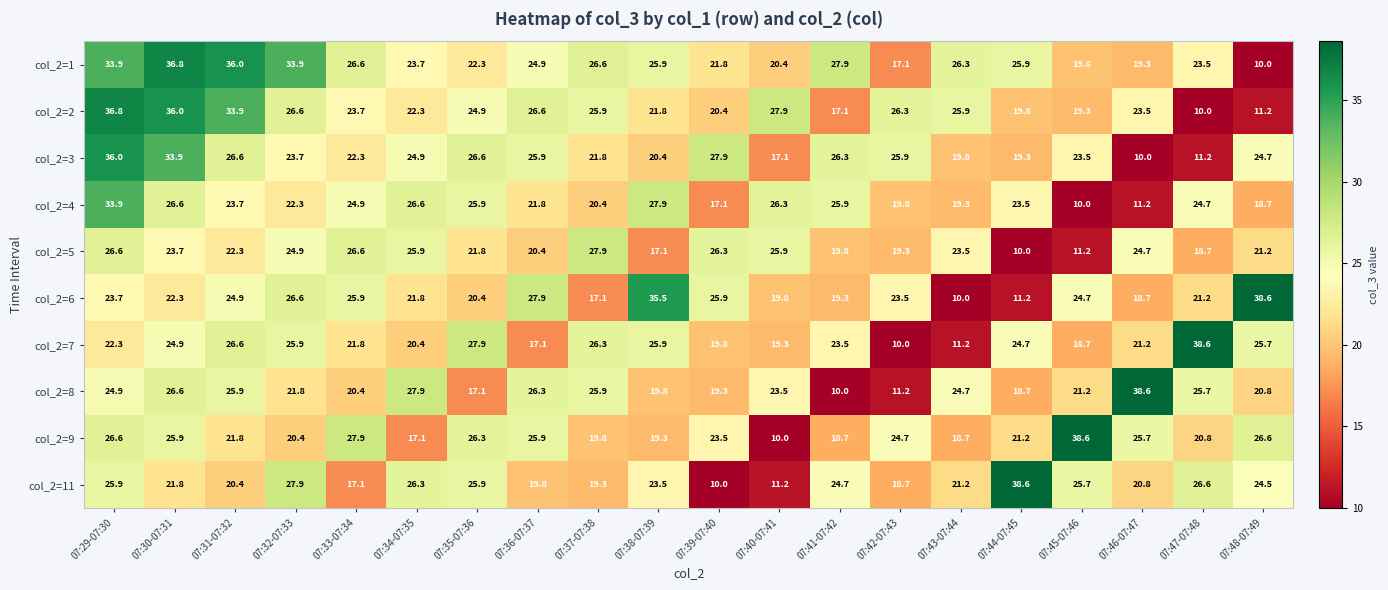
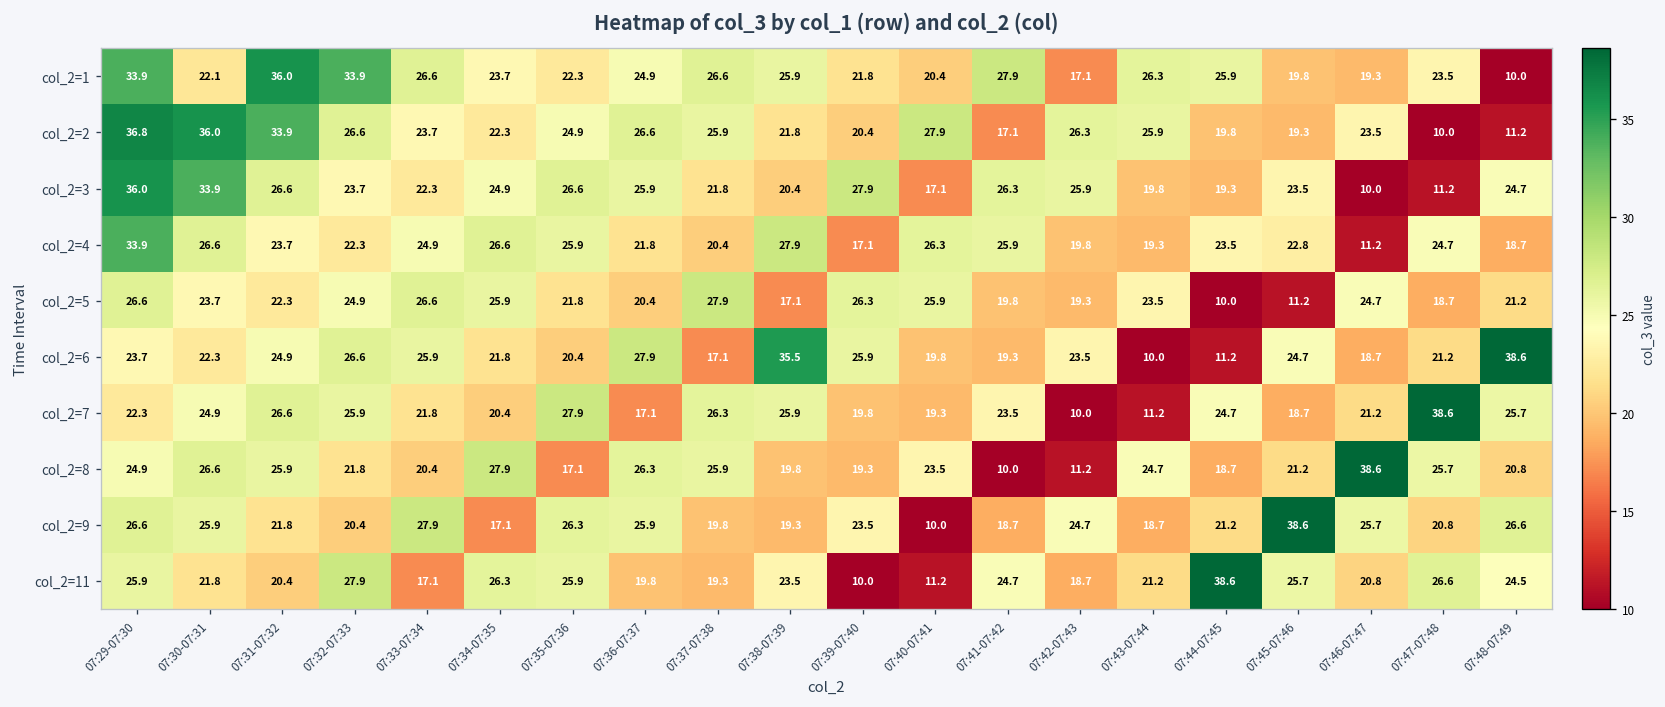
  {
    "col_2=1": {
      "07:29-07:30": 33.9,
-     "07:30-07:31": 36.8,
+     "07:30-07:31": 22.1,
      "07:31-07:32": 36.0,
      "07:32-07:33": 33.9,
      "07:33-07:34": 26.6,
      "07:34-07:35": 23.7,
      "07:35-07:36": 22.3,
      "07:36-07:37": 24.9,
      "07:37-07:38": 26.6,
      "07:38-07:39": 25.9,
      "07:39-07:40": 21.8,
      "07:40-07:41": 20.4,
      "07:41-07:42": 27.9,
      "07:42-07:43": 17.1,
      "07:43-07:44": 26.3,
      "07:44-07:45": 25.9,
      "07:45-07:46": 19.8,
      "07:46-07:47": 19.3,
      "07:47-07:48": 23.5,
      "07:48-07:49": 10.0
    },
    "col_2=2": {
      "07:29-07:30": 36.8,
      "07:30-07:31": 36.0,
      "07:31-07:32": 33.9,
      "07:32-07:33": 26.6,
      "07:33-07:34": 23.7,
      "07:34-07:35": 22.3,
      "07:35-07:36": 24.9,
      "07:36-07:37": 26.6,
      "07:37-07:38": 25.9,
      "07:38-07:39": 21.8,
      "07:39-07:40": 20.4,
      "07:40-07:41": 27.9,
      "07:41-07:42": 17.1,
      "07:42-07:43": 26.3,
      "07:43-07:44": 25.9,
      "07:44-07:45": 19.8,
      "07:45-07:46": 19.3,
      "07:46-07:47": 23.5,
      "07:47-07:48": 10.0,
      "07:48-07:49": 11.2
    },
    "col_2=3": {
      "07:29-07:30": 36.0,
      "07:30-07:31": 33.9,
      "07:31-07:32": 26.6,
      "07:32-07:33": 23.7,
      "07:33-07:34": 22.3,
      "07:34-07:35": 24.9,
      "07:35-07:36": 26.6,
      "07:36-07:37": 25.9,
      "07:37-07:38": 21.8,
      "07:38-07:39": 20.4,
      "07:39-07:40": 27.9,
      "07:40-07:41": 17.1,
      "07:41-07:42": 26.3,
      "07:42-07:43": 25.9,
      "07:43-07:44": 19.8,
      "07:44-07:45": 19.3,
      "07:45-07:46": 23.5,
      "07:46-07:47": 10.0,
      "07:47-07:48": 11.2,
      "07:48-07:49": 24.7
    },
    "col_2=4": {
      "07:29-07:30": 33.9,
      "07:30-07:31": 26.6,
      "07:31-07:32": 23.7,
      "07:32-07:33": 22.3,
      "07:33-07:34": 24.9,
      "07:34-07:35": 26.6,
      "07:35-07:36": 25.9,
      "07:36-07:37": 21.8,
      "07:37-07:38": 20.4,
      "07:38-07:39": 27.9,
      "07:39-07:40": 17.1,
      "07:40-07:41": 26.3,
      "07:41-07:42": 25.9,
      "07:42-07:43": 19.8,
      "07:43-07:44": 19.3,
      "07:44-07:45": 23.5,
-     "07:45-07:46": 10.0,
+     "07:45-07:46": 22.8,
      "07:46-07:47": 11.2,
      "07:47-07:48": 24.7,
      "07:48-07:49": 18.7
    },
    "col_2=5": {
      "07:29-07:30": 26.6,
      "07:30-07:31": 23.7,
      "07:31-07:32": 22.3,
      "07:32-07:33": 24.9,
      "07:33-07:34": 26.6,
      "07:34-07:35": 25.9,
      "07:35-07:36": 21.8,
      "07:36-07:37": 20.4,
      "07:37-07:38": 27.9,
      "07:38-07:39": 17.1,
      "07:39-07:40": 26.3,
      "07:40-07:41": 25.9,
      "07:41-07:42": 19.8,
      "07:42-07:43": 19.3,
      "07:43-07:44": 23.5,
      "07:44-07:45": 10.0,
      "07:45-07:46": 11.2,
      "07:46-07:47": 24.7,
      "07:47-07:48": 18.7,
      "07:48-07:49": 21.2
    },
    "col_2=6": {
      "07:29-07:30": 23.7,
      "07:30-07:31": 22.3,
      "07:31-07:32": 24.9,
      "07:32-07:33": 26.6,
      "07:33-07:34": 25.9,
      "07:34-07:35": 21.8,
      "07:35-07:36": 20.4,
      "07:36-07:37": 27.9,
      "07:37-07:38": 17.1,
      "07:38-07:39": 35.5,
      "07:39-07:40": 25.9,
      "07:40-07:41": 19.8,
      "07:41-07:42": 19.3,
      "07:42-07:43": 23.5,
      "07:43-07:44": 10.0,
      "07:44-07:45": 11.2,
      "07:45-07:46": 24.7,
      "07:46-07:47": 18.7,
      "07:47-07:48": 21.2,
      "07:48-07:49": 38.6
    },
    "col_2=7": {
      "07:29-07:30": 22.3,
      "07:30-07:31": 24.9,
      "07:31-07:32": 26.6,
      "07:32-07:33": 25.9,
      "07:33-07:34": 21.8,
      "07:34-07:35": 20.4,
      "07:35-07:36": 27.9,
      "07:36-07:37": 17.1,
      "07:37-07:38": 26.3,
      "07:38-07:39": 25.9,
      "07:39-07:40": 19.8,
      "07:40-07:41": 19.3,
      "07:41-07:42": 23.5,
      "07:42-07:43": 10.0,
      "07:43-07:44": 11.2,
      "07:44-07:45": 24.7,
      "07:45-07:46": 18.7,
      "07:46-07:47": 21.2,
      "07:47-07:48": 38.6,
      "07:48-07:49": 25.7
    },
    "col_2=8": {
      "07:29-07:30": 24.9,
      "07:30-07:31": 26.6,
      "07:31-07:32": 25.9,
      "07:32-07:33": 21.8,
      "07:33-07:34": 20.4,
      "07:34-07:35": 27.9,
      "07:35-07:36": 17.1,
      "07:36-07:37": 26.3,
      "07:37-07:38": 25.9,
      "07:38-07:39": 19.8,
      "07:39-07:40": 19.3,
      "07:40-07:41": 23.5,
      "07:41-07:42": 10.0,
      "07:42-07:43": 11.2,
      "07:43-07:44": 24.7,
      "07:44-07:45": 18.7,
      "07:45-07:46": 21.2,
      "07:46-07:47": 38.6,
      "07:47-07:48": 25.7,
      "07:48-07:49": 20.8
    },
    "col_2=9": {
      "07:29-07:30": 26.6,
      "07:30-07:31": 25.9,
      "07:31-07:32": 21.8,
      "07:32-07:33": 20.4,
      "07:33-07:34": 27.9,
      "07:34-07:35": 17.1,
      "07:35-07:36": 26.3,
      "07:36-07:37": 25.9,
      "07:37-07:38": 19.8,
      "07:38-07:39": 19.3,
      "07:39-07:40": 23.5,
      "07:40-07:41": 10.0,
      "07:41-07:42": 18.7,
      "07:42-07:43": 24.7,
      "07:43-07:44": 18.7,
      "07:44-07:45": 21.2,
      "07:45-07:46": 38.6,
      "07:46-07:47": 25.7,
      "07:47-07:48": 20.8,
      "07:48-07:49": 26.6
    },
    "col_2=11": {
      "07:29-07:30": 25.9,
      "07:30-07:31": 21.8,
      "07:31-07:32": 20.4,
      "07:32-07:33": 27.9,
      "07:33-07:34": 17.1,
      "07:34-07:35": 26.3,
      "07:35-07:36": 25.9,
      "07:36-07:37": 19.8,
      "07:37-07:38": 19.3,
      "07:38-07:39": 23.5,
      "07:39-07:40": 10.0,
      "07:40-07:41": 11.2,
      "07:41-07:42": 24.7,
      "07:42-07:43": 18.7,
      "07:43-07:44": 21.2,
      "07:44-07:45": 38.6,
      "07:45-07:46": 25.7,
      "07:46-07:47": 20.8,
      "07:47-07:48": 26.6,
      "07:48-07:49": 24.5
    }
  }
